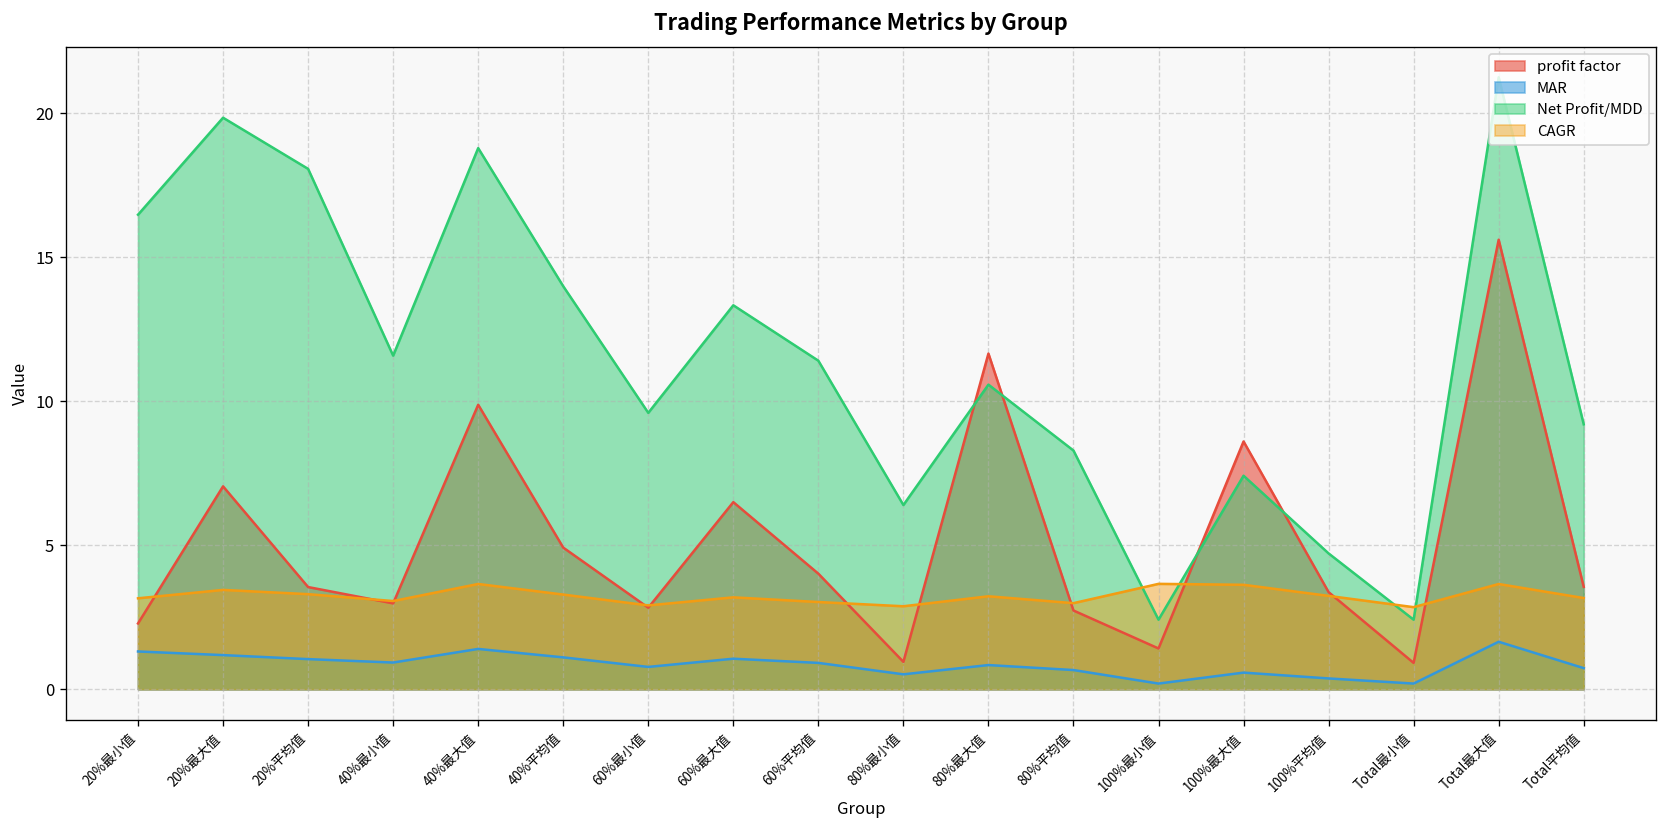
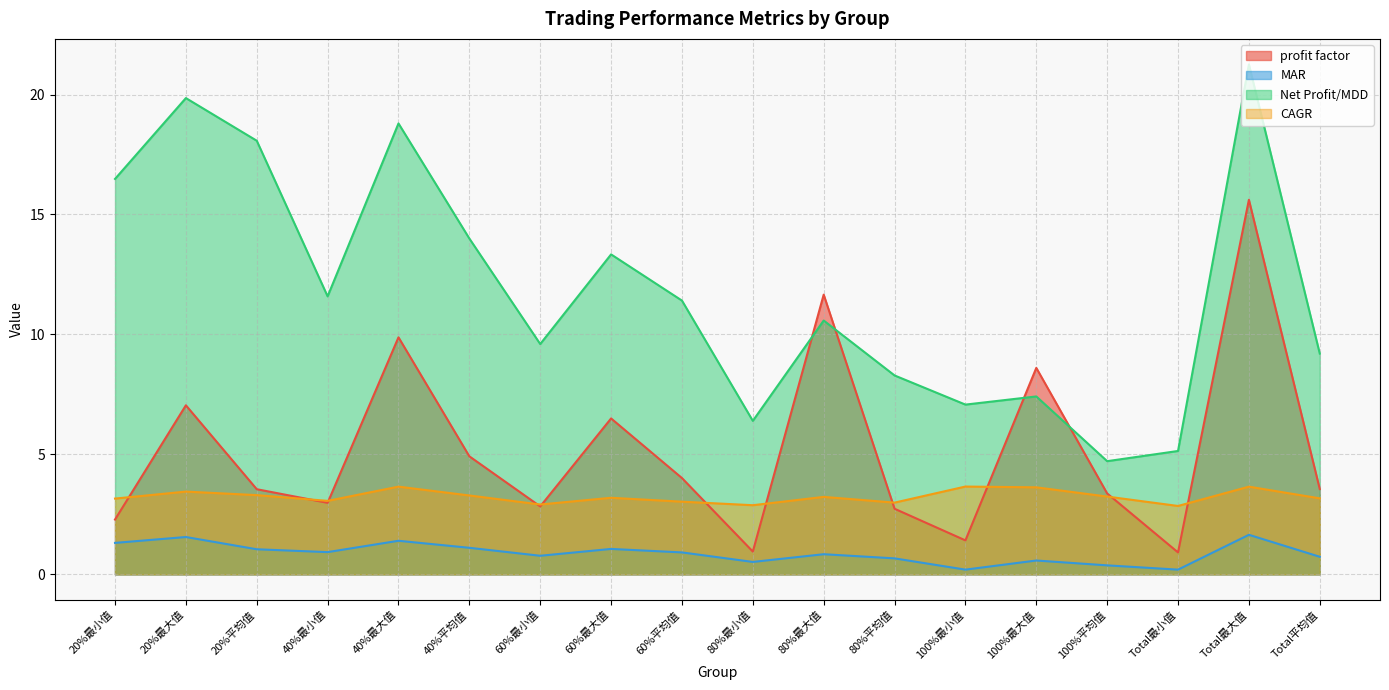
  {
    "profit factor": {
      "20%最小值": 2.3,
      "20%最大值": 7.0,
      "20%平均值": 3.5,
      "40%最大值": 9.9,
      "40%平均值": 4.9,
      "60%最大值": 6.5,
      "60%平均值": 4.0,
      "80%最小值": 0.9,
      "80%最大值": 11.7,
      "80%平均值": 2.7,
      "100%最小值": 1.4,
      "100%最大值": 8.6,
      "100%平均值": 3.4,
      "Total最小值": 0.9,
      "Total最大值": 15.6,
      "Total平均值": 3.6
    },
    "MAR": {
      "20%最小值": 1.3,
-     "20%最大值": 1.2,
+     "20%最大值": 1.6,
      "20%平均值": 1.0,
      "40%最小值": 0.9,
      "40%最大值": 1.4,
      "40%平均值": 1.1,
      "60%最小值": 0.8,
      "60%最大值": 1.1,
      "60%平均值": 0.9,
      "80%最小值": 0.5,
      "80%最大值": 0.8,
      "80%平均值": 0.7,
      "100%最小值": 0.2,
      "100%最大值": 0.6,
      "100%平均值": 0.4,
      "Total最小值": 0.2,
      "Total最大值": 1.6,
      "Total平均值": 0.7
    },
    "Net Profit/MDD": {
      "20%最小值": 16.5,
      "20%最大值": 19.9,
      "20%平均值": 18.1,
      "40%最小值": 11.6,
      "40%最大值": 18.8,
      "40%平均值": 14.0,
      "60%最小值": 9.6,
      "60%最大值": 13.3,
      "60%平均值": 11.4,
      "80%最小值": 6.4,
      "80%最大值": 10.6,
      "80%平均值": 8.3,
-     "100%最小值": 2.4,
+     "100%最小值": 7.1,
      "100%最大值": 7.4,
      "100%平均值": 4.7,
-     "Total最小值": 2.4,
+     "Total最小值": 5.1,
      "Total平均值": 9.2
    },
    "CAGR": {
      "20%最小值": 3.2,
      "20%最大值": 3.4,
      "20%平均值": 3.3,
      "40%最大值": 3.7,
      "40%平均值": 3.3,
      "60%最大值": 3.2,
      "60%平均值": 3.0,
      "80%最小值": 2.9,
      "80%最大值": 3.2,
      "80%平均值": 3.0,
      "100%最小值": 3.7,
      "100%最大值": 3.6,
      "100%平均值": 3.2,
      "Total最小值": 2.8,
      "Total最大值": 3.7,
      "Total平均值": 3.2
    }
  }
